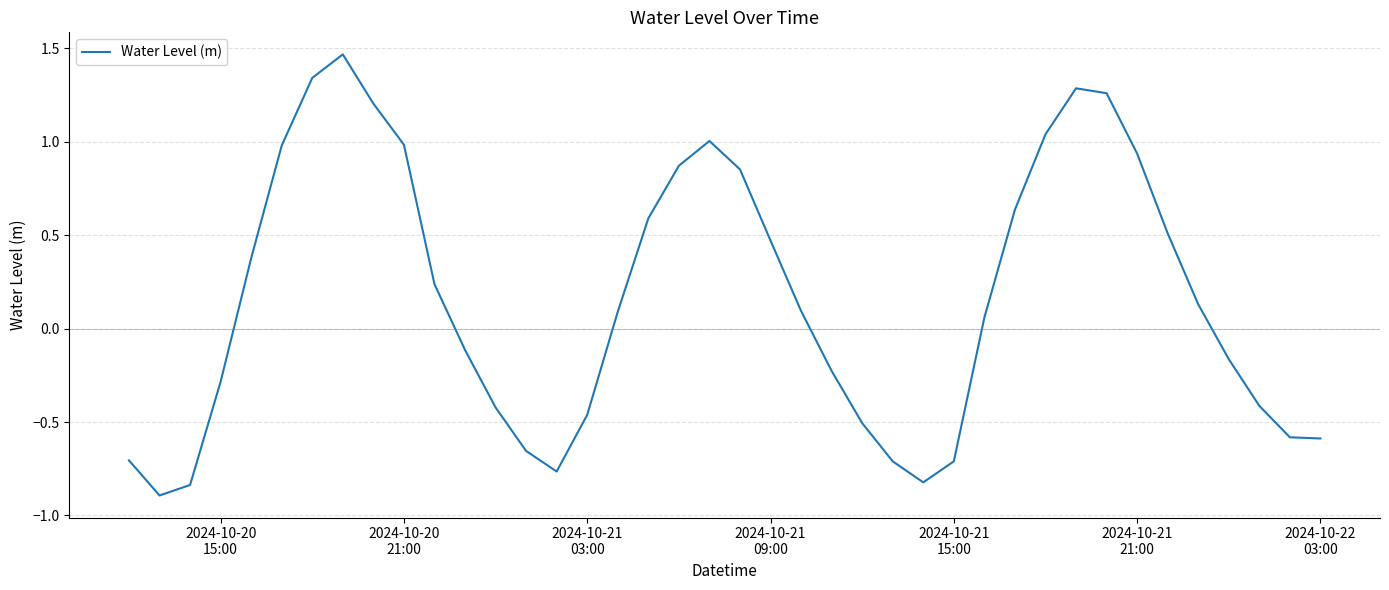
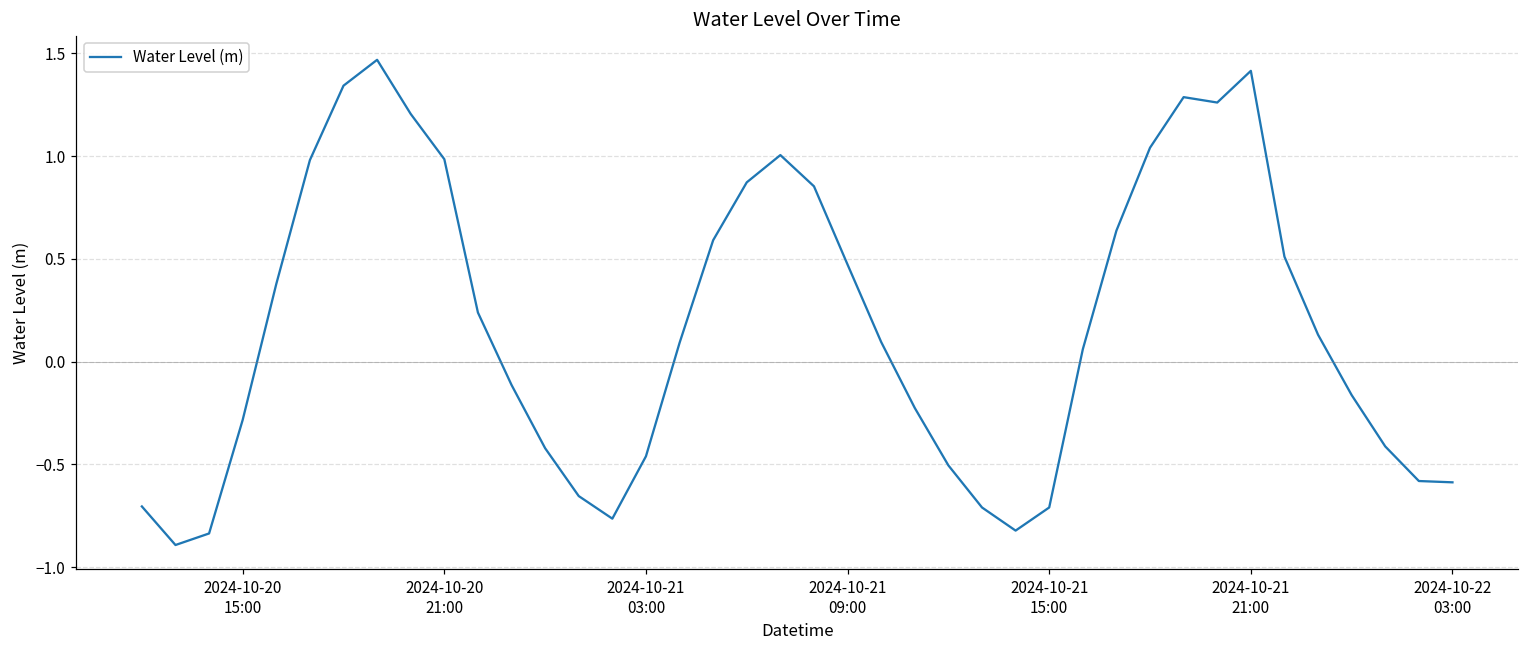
  {
    "2024-10-20 15:00": -0.28,
    "2024-10-20 21:00": 0.98,
    "2024-10-21 03:00": -0.46,
    "2024-10-21 09:00": 0.47,
    "2024-10-21 15:00": -0.71,
-   "2024-10-21 21:00": 0.94,
+   "2024-10-21 21:00": 1.41,
    "2024-10-22 03:00": -0.59
  }
